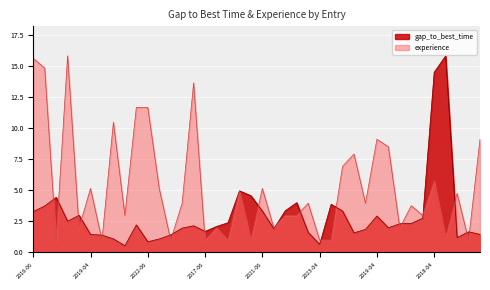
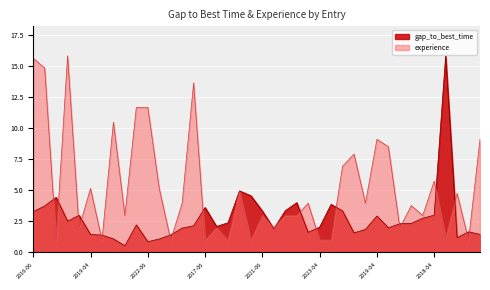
  {
    "gap_to_best_time": {
      "2016-06": 3.3,
      "2022-06": 0.9,
-     "2017-06": 1.7,
+     "2017-06": 3.6,
      "2021-06": 3.3,
-     "2023-04": 0.6,
-     "2018-04": 14.5
+     "2023-04": 2.0,
+     "2018-04": 3.0
    },
    "experience": {
      "2016-06": 15.7,
      "2022-06": 11.7,
      "2017-06": 1.0,
-     "2021-06": 5.2,
+     "2021-06": 3.0,
      "2023-04": 1.0,
      "2018-04": 5.7
    }
  }
